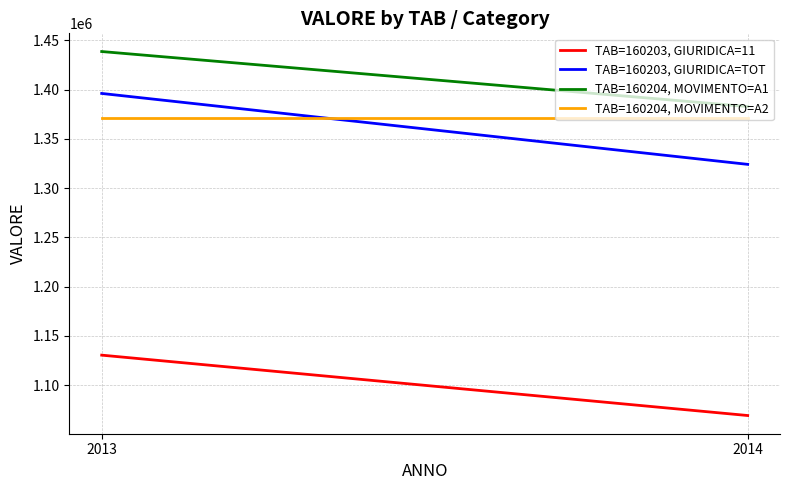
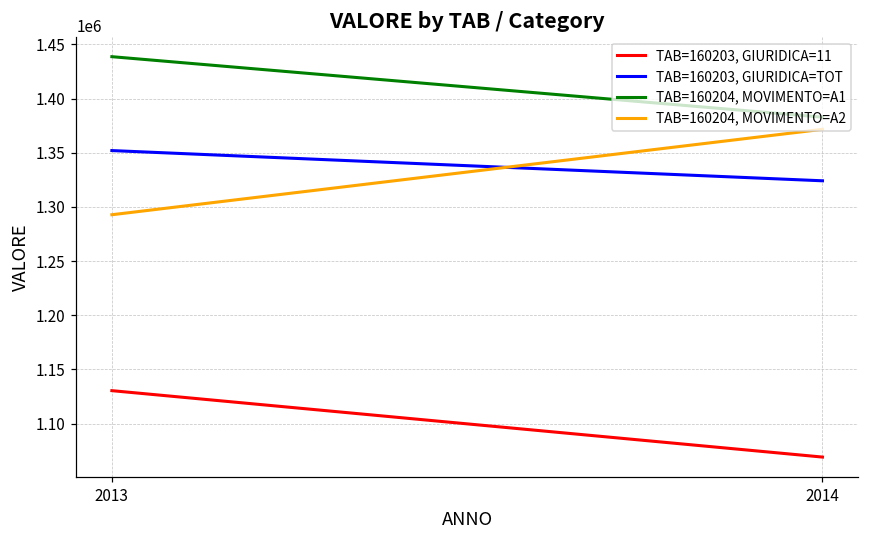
  {
    "TAB=160203, GIURIDICA=11": {
      "2013": 1130000,
      "2014": 1070000
    },
    "TAB=160203, GIURIDICA=TOT": {
-     "2013": 1400000,
+     "2013": 1350000,
      "2014": 1320000
    },
    "TAB=160204, MOVIMENTO=A1": {
      "2013": 1440000
    },
    "TAB=160204, MOVIMENTO=A2": {
-     "2013": 1370000
+     "2013": 1290000
    }
  }
